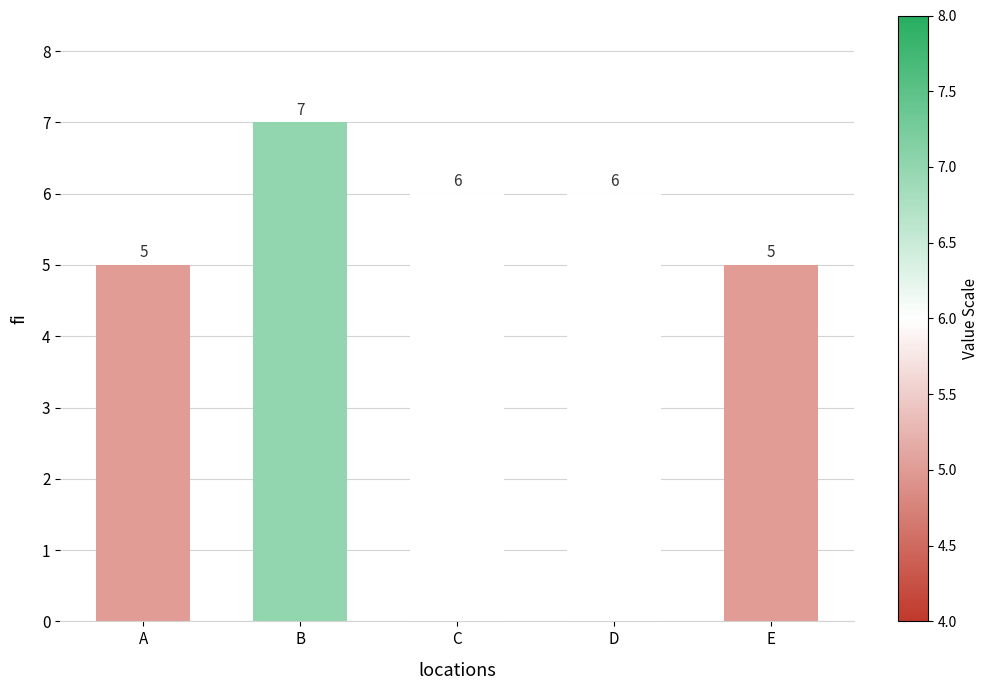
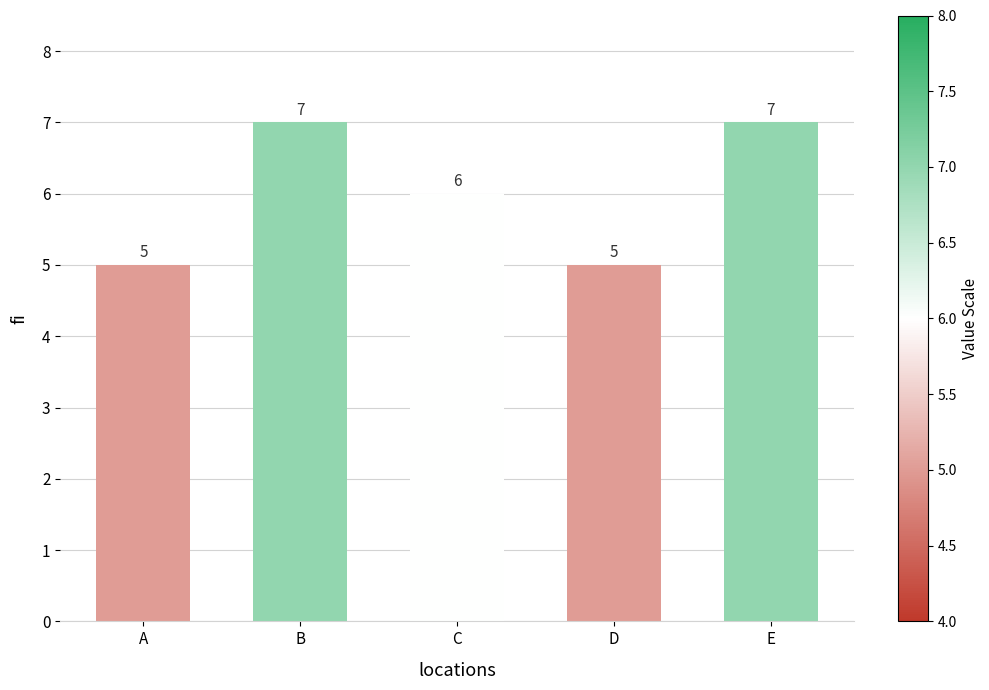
  {
    "A": 5,
    "B": 7,
    "C": 6,
-   "D": 6,
-   "E": 5
+   "D": 5,
+   "E": 7
  }
